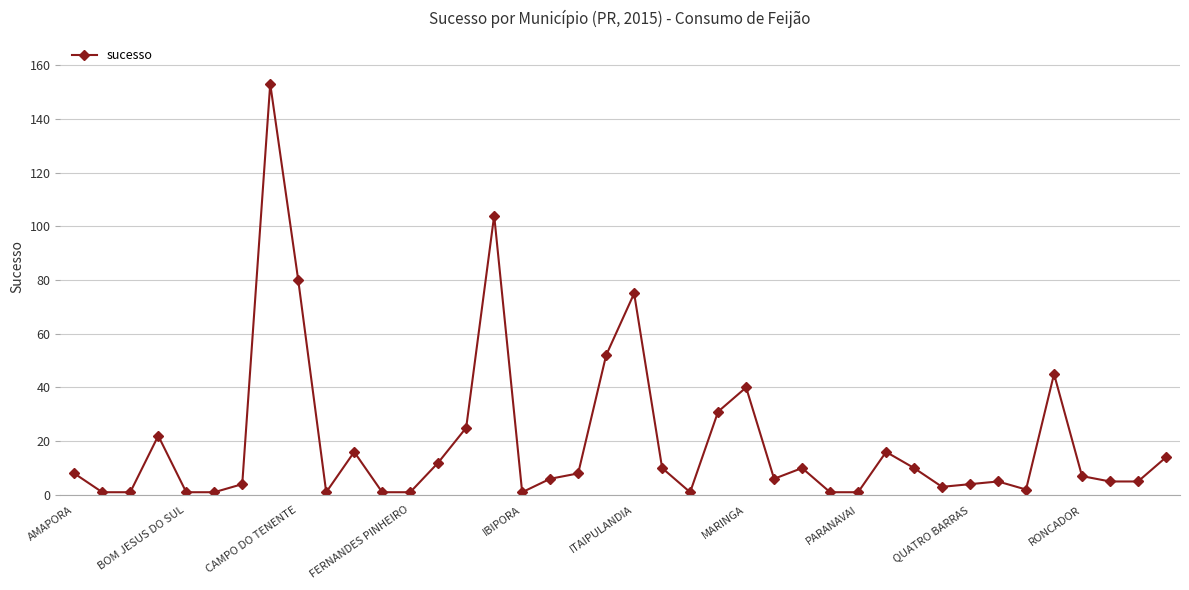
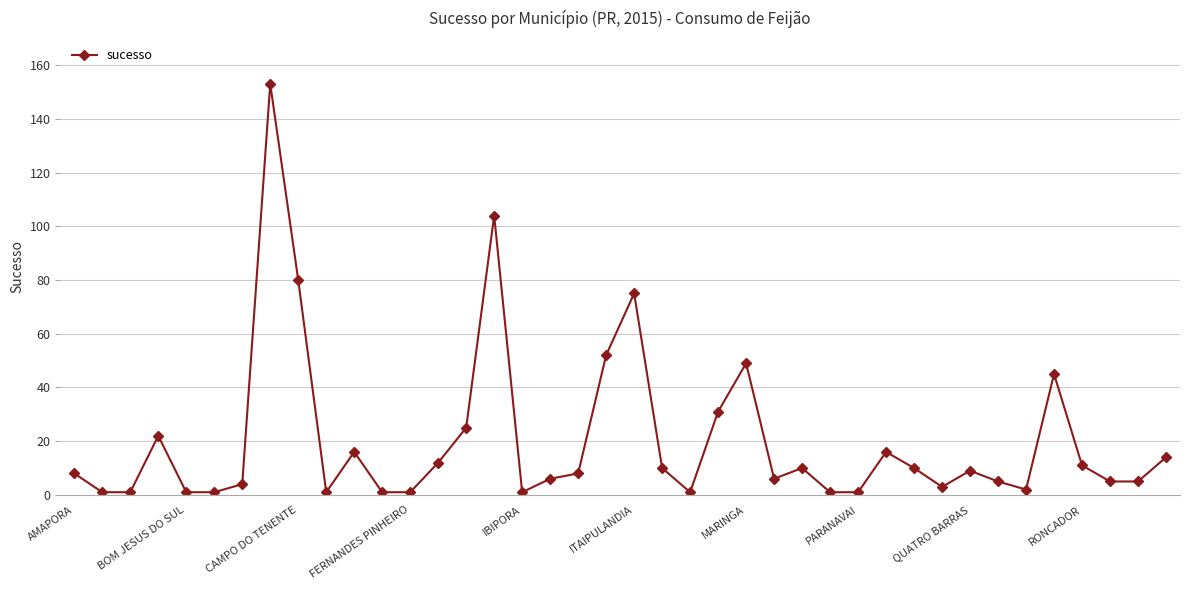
  {
    "AMAPORA": 8,
    "BOM JESUS DO SUL": 1,
    "CAMPO DO TENENTE": 80,
    "FERNANDES PINHEIRO": 1,
    "IBIPORA": 1,
    "ITAIPULANDIA": 75,
-   "MARINGA": 40,
+   "MARINGA": 49,
    "PARANAVAI": 1,
-   "QUATRO BARRAS": 4,
-   "RONCADOR": 7
+   "QUATRO BARRAS": 9,
+   "RONCADOR": 11
  }
